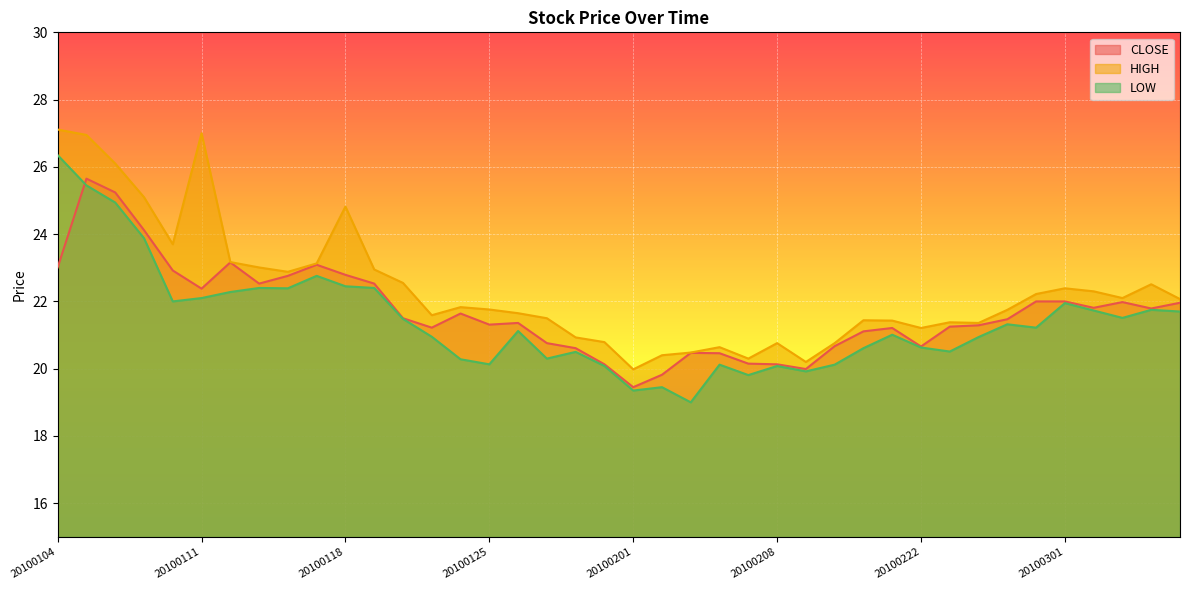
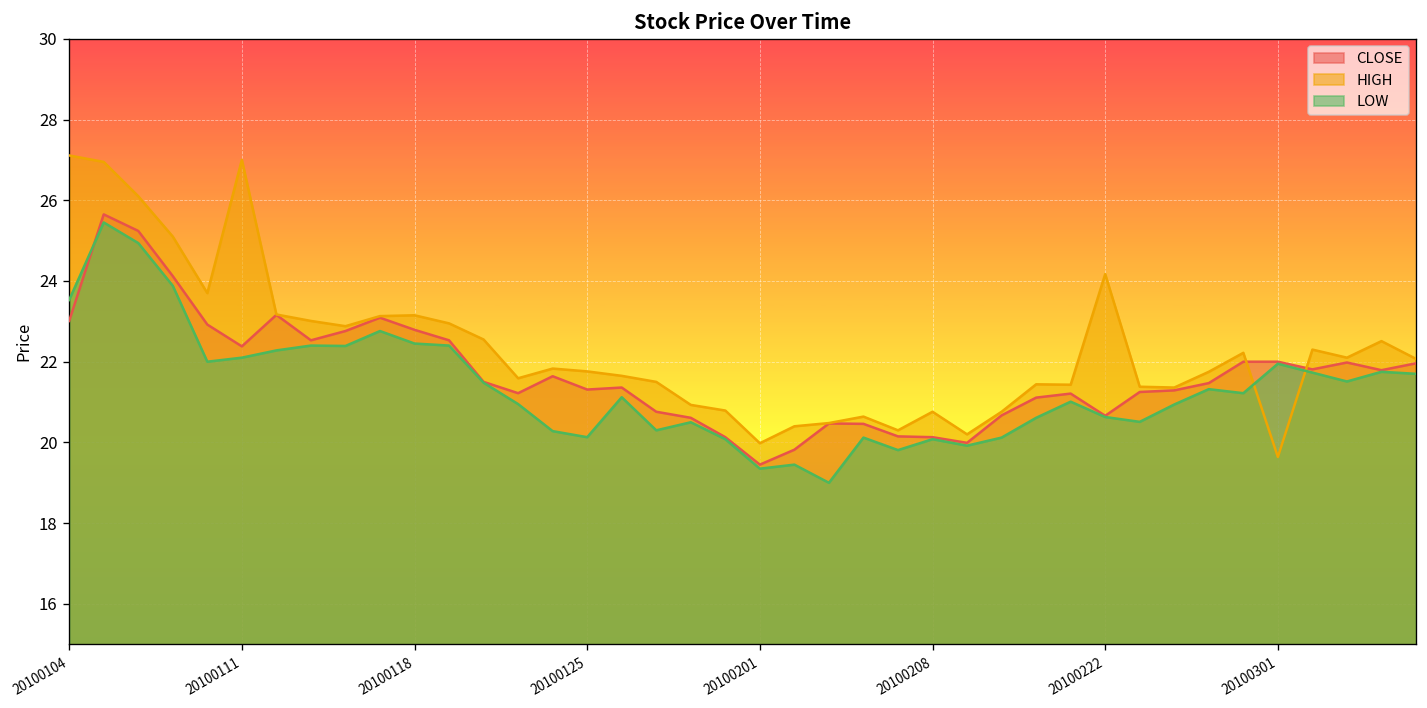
  {
    "CLOSE": {
      "20100104": 23.0,
      "20100111": 22.4,
      "20100118": 22.8,
      "20100125": 21.3,
      "20100201": 19.5
    },
    "HIGH": {
      "20100104": 27.1,
      "20100111": 27.0,
-     "20100118": 24.8,
+     "20100118": 23.2,
      "20100125": 21.8,
      "20100201": 20.0,
      "20100208": 20.8,
-     "20100222": 21.2,
-     "20100301": 22.4
+     "20100222": 24.2,
+     "20100301": 19.6
    },
    "LOW": {
-     "20100104": 26.4,
+     "20100104": 23.5,
      "20100111": 22.1,
      "20100118": 22.5,
      "20100125": 20.1,
      "20100201": 19.4
    }
  }
